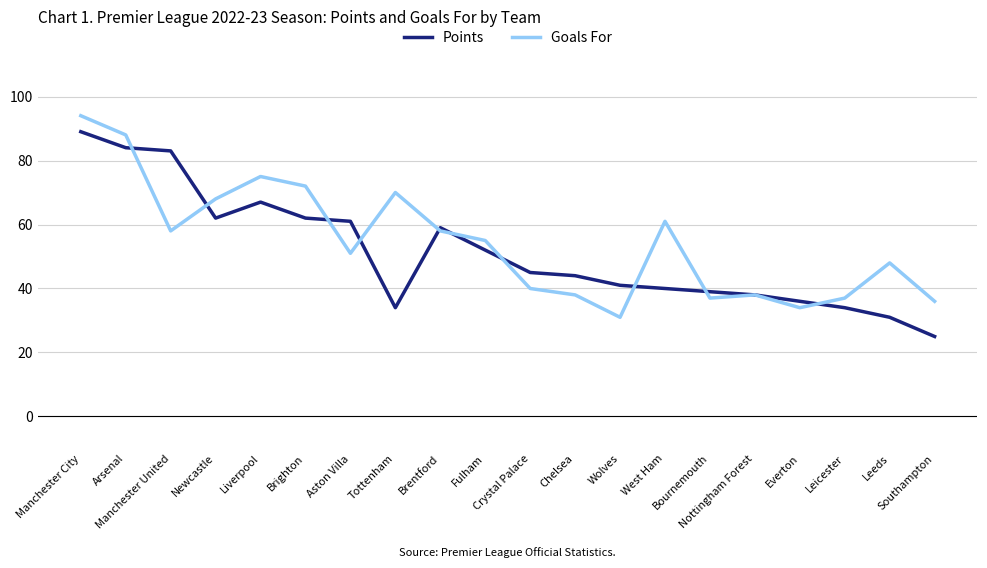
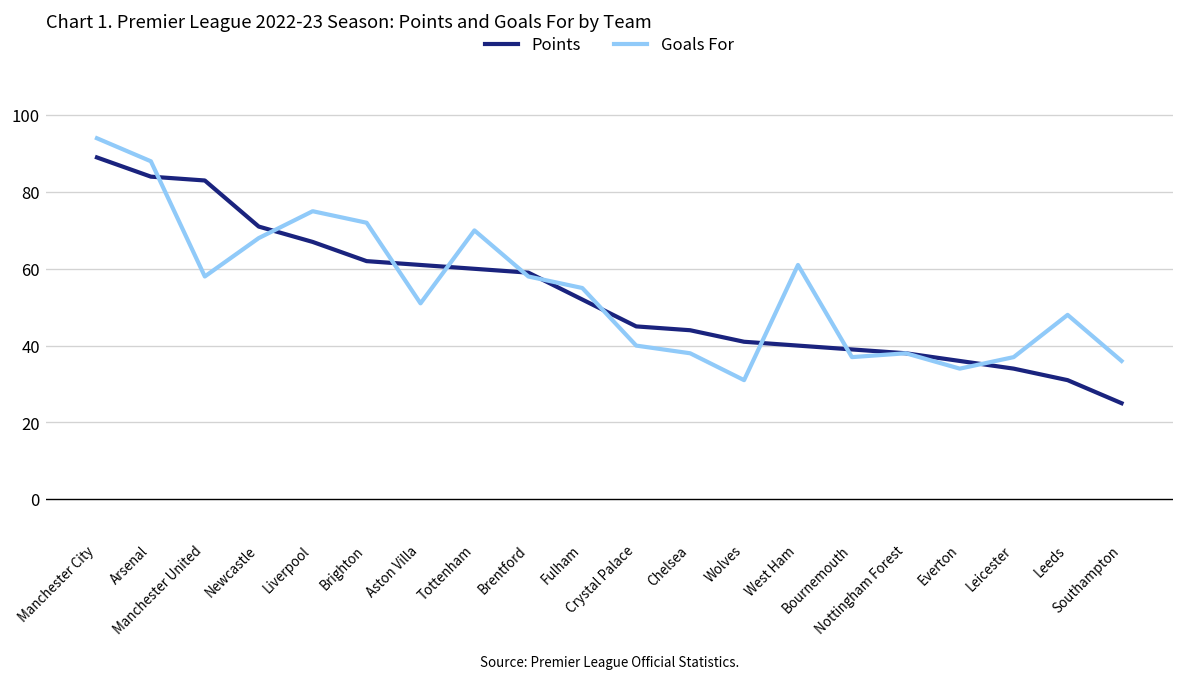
  {
    "Points": {
      "Manchester City": 89,
      "Arsenal": 84,
      "Manchester United": 83,
-     "Newcastle": 62,
+     "Newcastle": 71,
      "Liverpool": 67,
      "Brighton": 62,
      "Aston Villa": 61,
-     "Tottenham": 34,
+     "Tottenham": 60,
      "Brentford": 59,
      "Fulham": 52,
      "Crystal Palace": 45,
      "Chelsea": 44,
      "Wolves": 41,
      "West Ham": 40,
      "Bournemouth": 39,
      "Everton": 36,
      "Leicester": 34,
      "Leeds": 31,
      "Southampton": 25
    },
    "Goals For": {
      "Manchester City": 94,
      "Arsenal": 88,
      "Manchester United": 58,
      "Newcastle": 68,
      "Liverpool": 75,
      "Brighton": 72,
      "Aston Villa": 51,
      "Tottenham": 70,
      "Brentford": 58,
      "Fulham": 55,
      "Crystal Palace": 40,
      "Chelsea": 38,
      "Wolves": 31,
      "West Ham": 61,
      "Bournemouth": 37,
      "Everton": 34,
      "Leicester": 37,
      "Leeds": 48,
      "Southampton": 36
    }
  }
